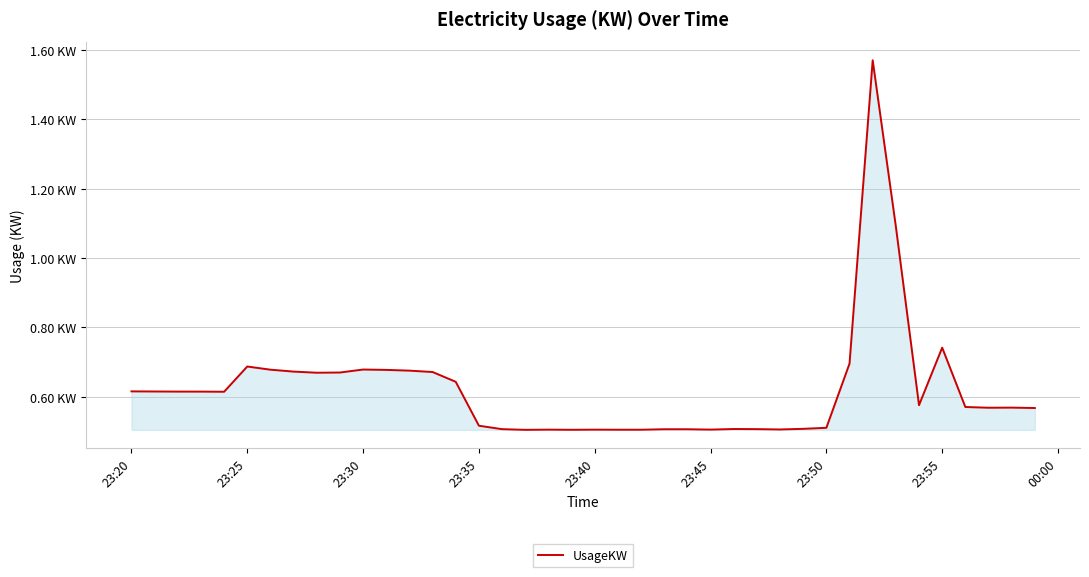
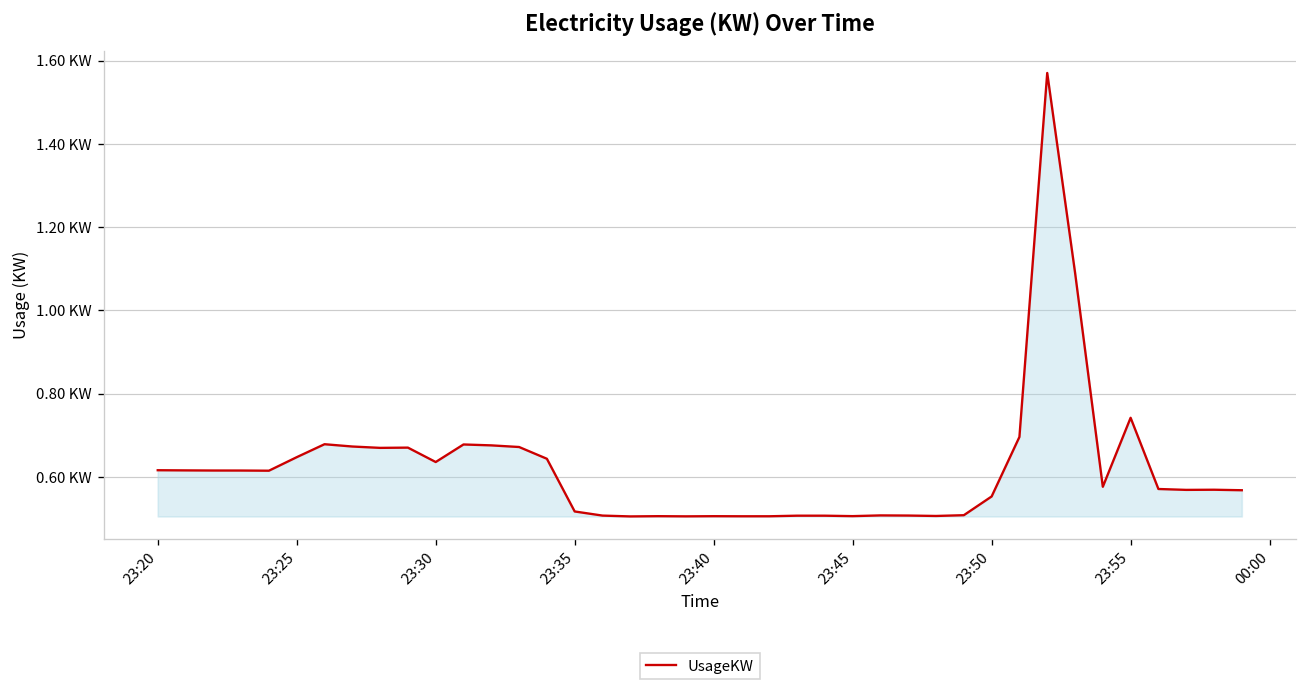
  {
    "23:20": "0.62 KW",
-   "23:25": "0.69 KW",
-   "23:30": "0.68 KW",
+   "23:25": "0.65 KW",
+   "23:30": "0.64 KW",
    "23:35": "0.52 KW",
    "23:40": "0.51 KW",
    "23:45": "0.51 KW",
-   "23:50": "0.51 KW",
+   "23:50": "0.55 KW",
    "23:55": "0.74 KW"
  }
